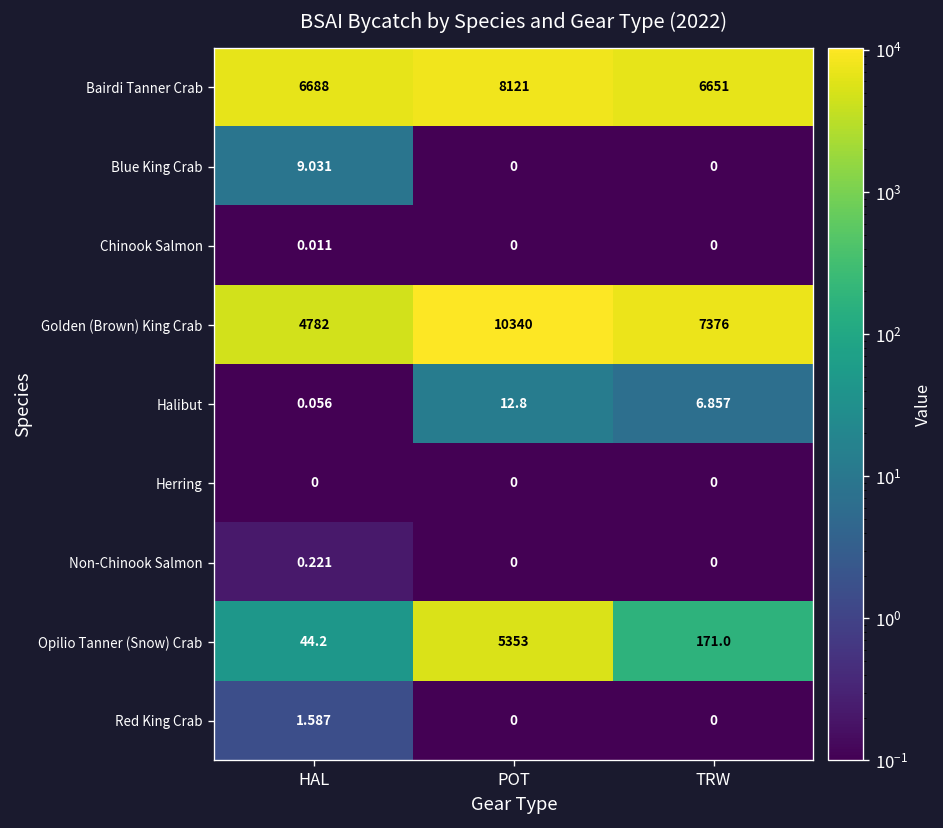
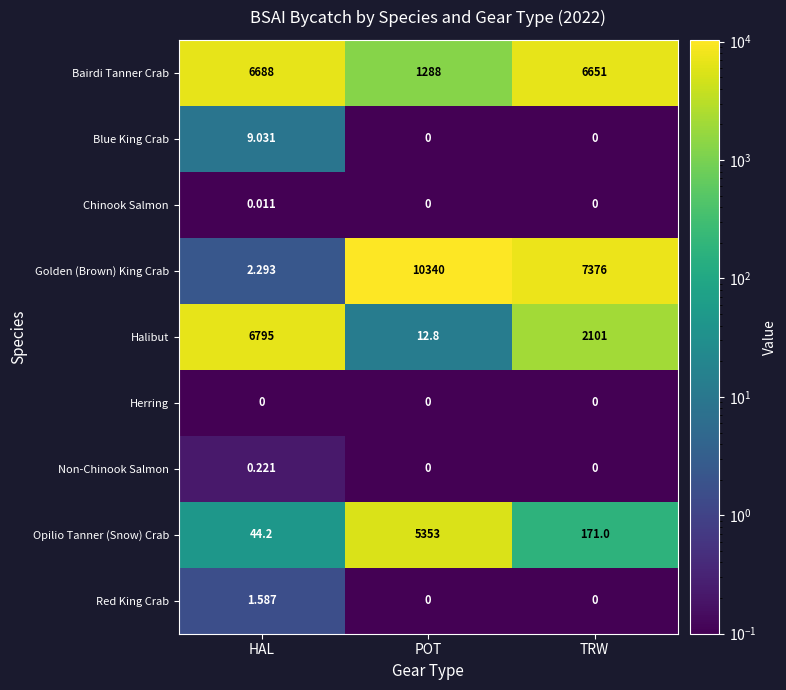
  {
    "Bairdi Tanner Crab": {
      "HAL": 6688,
-     "POT": 8121,
+     "POT": 1288,
      "TRW": 6651
    },
    "Blue King Crab": {
      "HAL": 9.031,
      "POT": 0,
      "TRW": 0
    },
    "Chinook Salmon": {
      "HAL": 0.011,
      "POT": 0,
      "TRW": 0
    },
    "Golden (Brown) King Crab": {
-     "HAL": 4782,
+     "HAL": 2.293,
      "POT": 10340,
      "TRW": 7376
    },
    "Halibut": {
-     "HAL": 0.056,
+     "HAL": 6795,
      "POT": 12.8,
-     "TRW": 6.857
+     "TRW": 2101
    },
    "Herring": {
      "HAL": 0,
      "POT": 0,
      "TRW": 0
    },
    "Non-Chinook Salmon": {
      "HAL": 0.221,
      "POT": 0,
      "TRW": 0
    },
    "Opilio Tanner (Snow) Crab": {
      "HAL": 44.2,
      "POT": 5353,
      "TRW": 171.0
    },
    "Red King Crab": {
      "HAL": 1.587,
      "POT": 0,
      "TRW": 0
    }
  }
